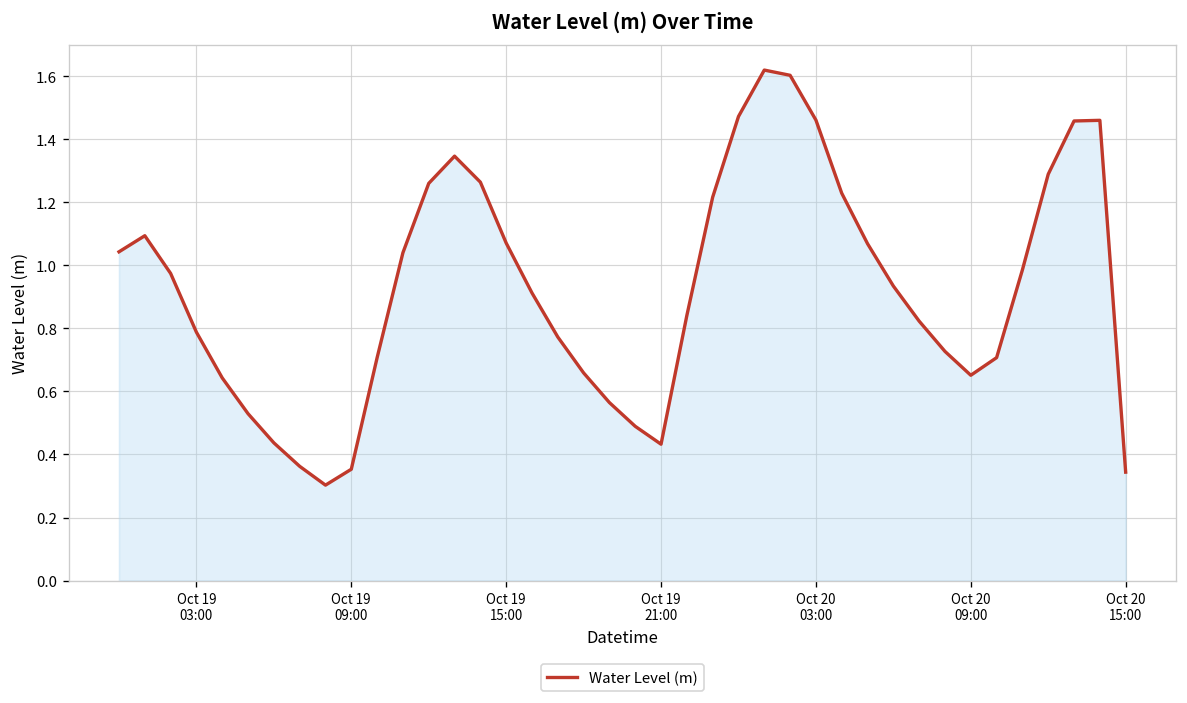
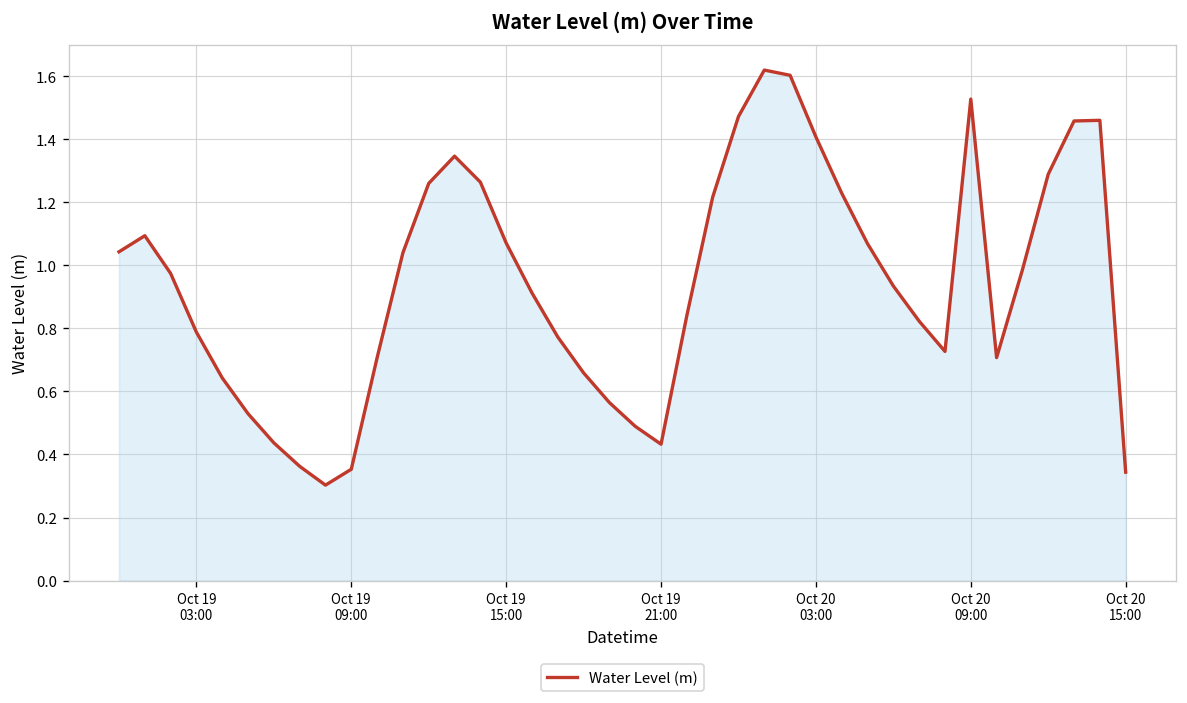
  {
    "Oct 19 03:00": 0.79,
    "Oct 19 09:00": 0.35,
    "Oct 19 15:00": 1.07,
    "Oct 19 21:00": 0.43,
-   "Oct 20 03:00": 1.46,
-   "Oct 20 09:00": 0.65,
+   "Oct 20 03:00": 1.41,
+   "Oct 20 09:00": 1.53,
    "Oct 20 15:00": 0.34
  }
